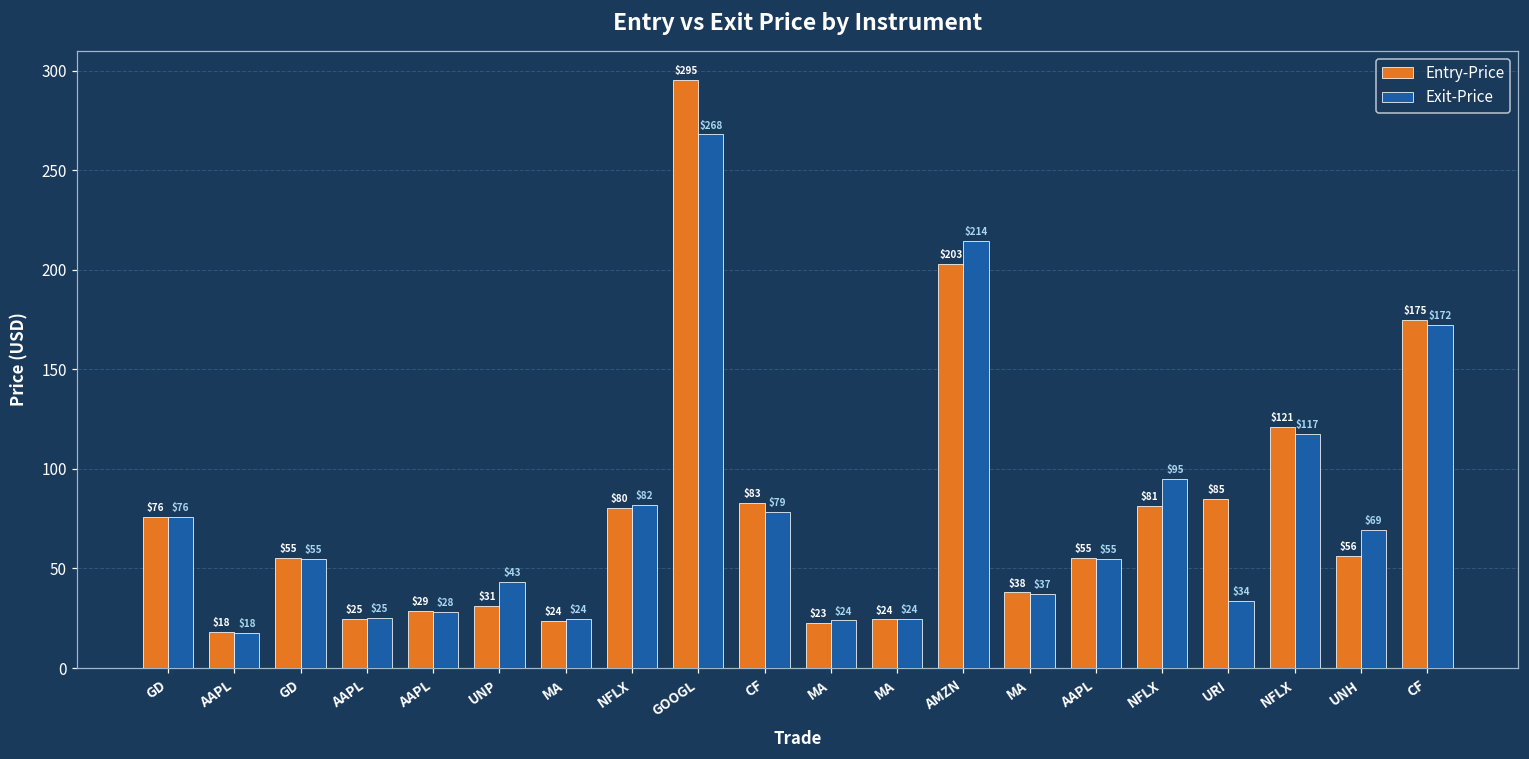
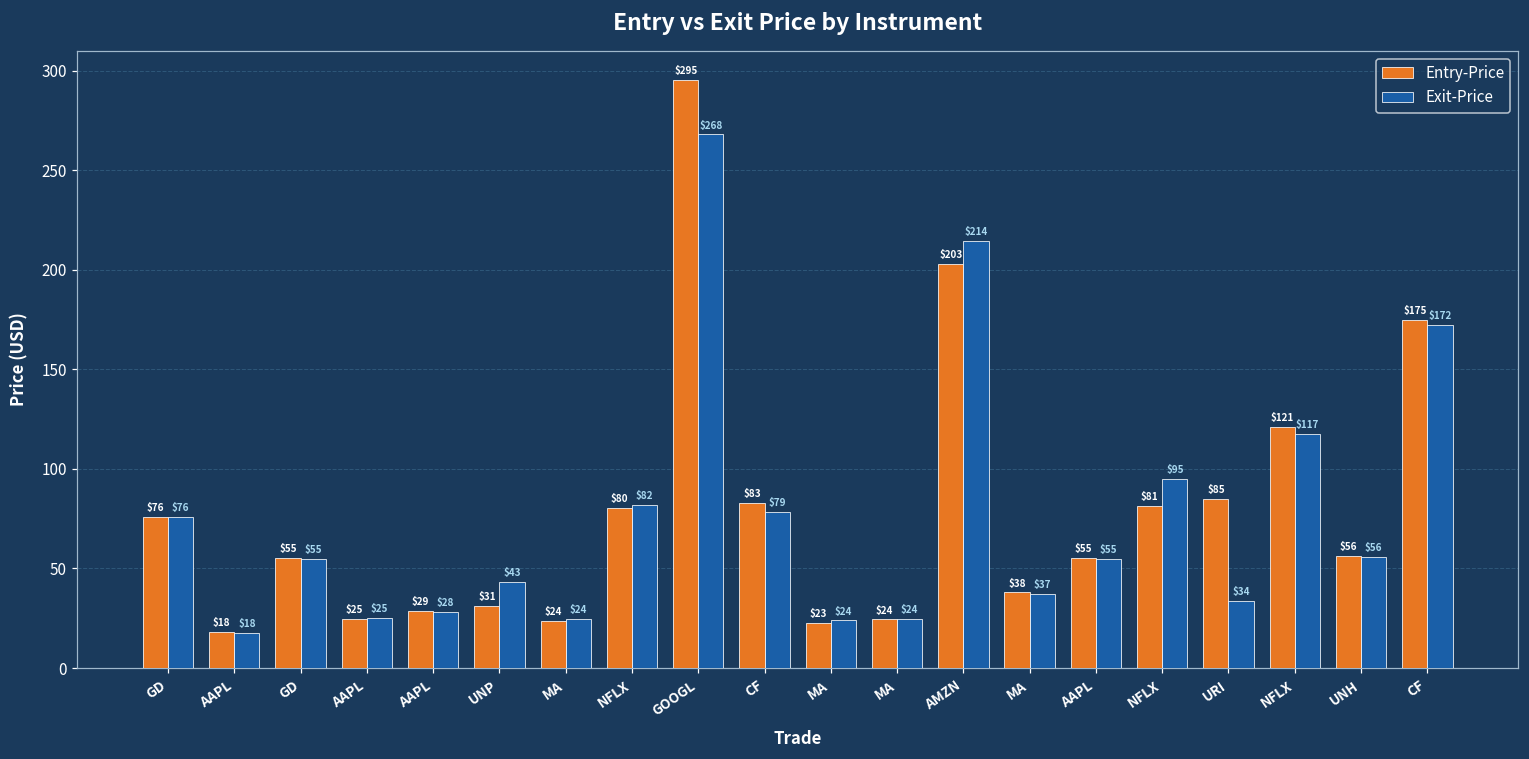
  {
    "Entry-Price": {
      "UNP": "$31",
      "GOOGL": "$295",
      "AMZN": "$203",
      "URI": "$85",
      "UNH": "$56"
    },
    "Exit-Price": {
      "UNP": "$43",
      "GOOGL": "$268",
      "AMZN": "$214",
      "URI": "$34",
-     "UNH": "$69"
+     "UNH": "$56"
    }
  }
